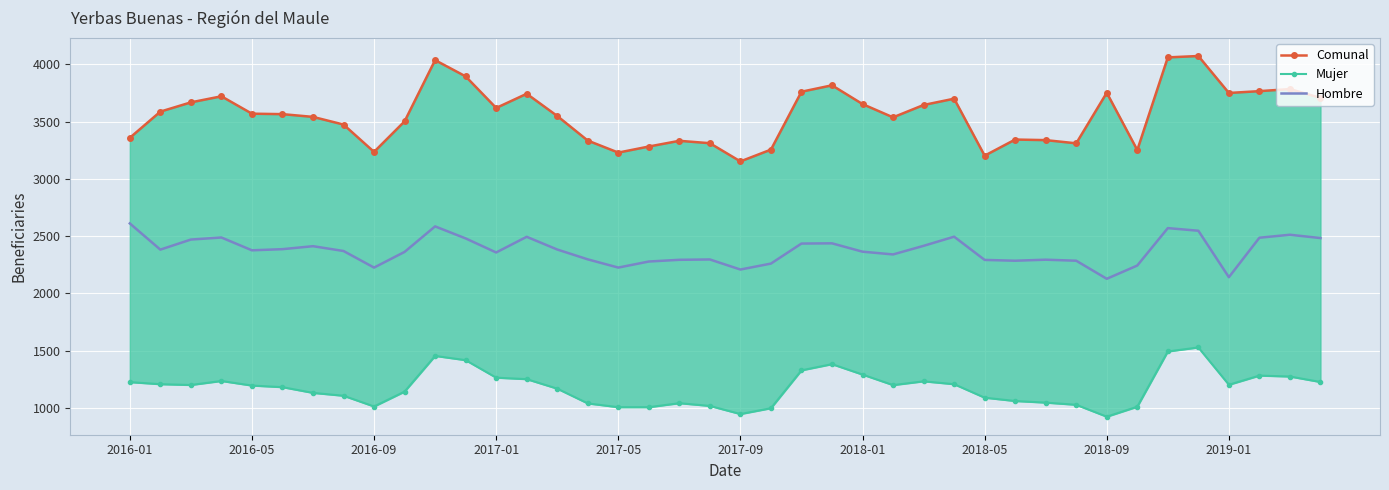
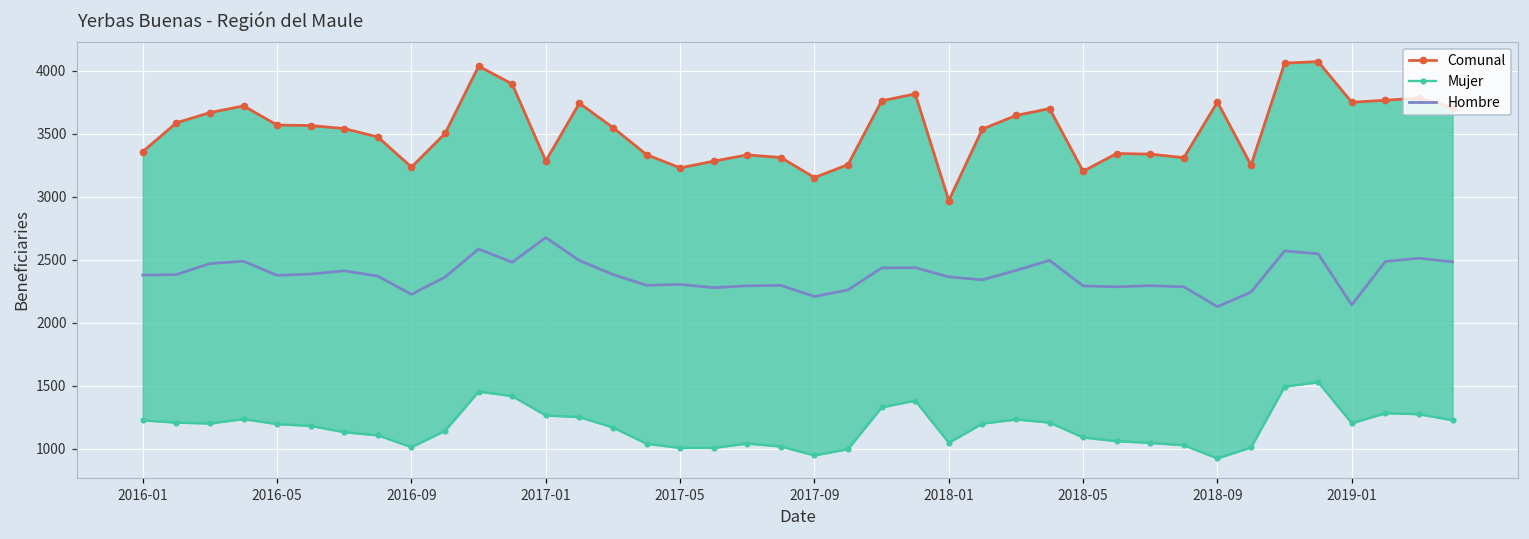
  {
    "Comunal": {
      "2016-01": 3360,
      "2016-05": 3570,
      "2016-09": 3240,
-     "2017-01": 3620,
+     "2017-01": 3290,
      "2017-05": 3230,
      "2017-09": 3150,
-     "2018-01": 3650,
+     "2018-01": 2970,
      "2018-05": 3200,
      "2018-09": 3750,
      "2019-01": 3750
    },
    "Mujer": {
      "2016-01": 1220,
      "2016-05": 1190,
      "2016-09": 1010,
      "2017-01": 1260,
      "2017-05": 1010,
      "2017-09": 950,
-     "2018-01": 1290,
+     "2018-01": 1050,
      "2018-05": 1090,
      "2018-09": 920,
      "2019-01": 1200
    },
    "Hombre": {
-     "2016-01": 2610,
+     "2016-01": 2380,
      "2016-05": 2380,
      "2016-09": 2230,
-     "2017-01": 2360,
-     "2017-05": 2230,
+     "2017-01": 2680,
+     "2017-05": 2300,
      "2017-09": 2210,
      "2018-01": 2360,
      "2018-05": 2290,
      "2018-09": 2130,
      "2019-01": 2140
    }
  }
